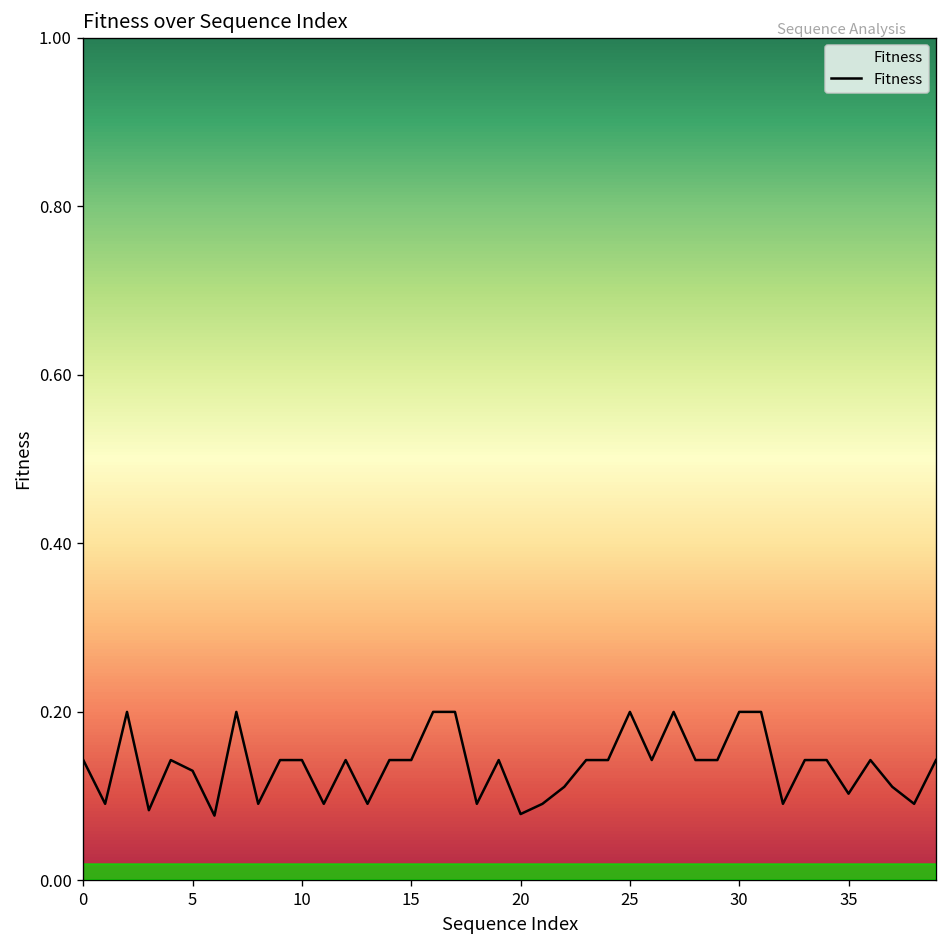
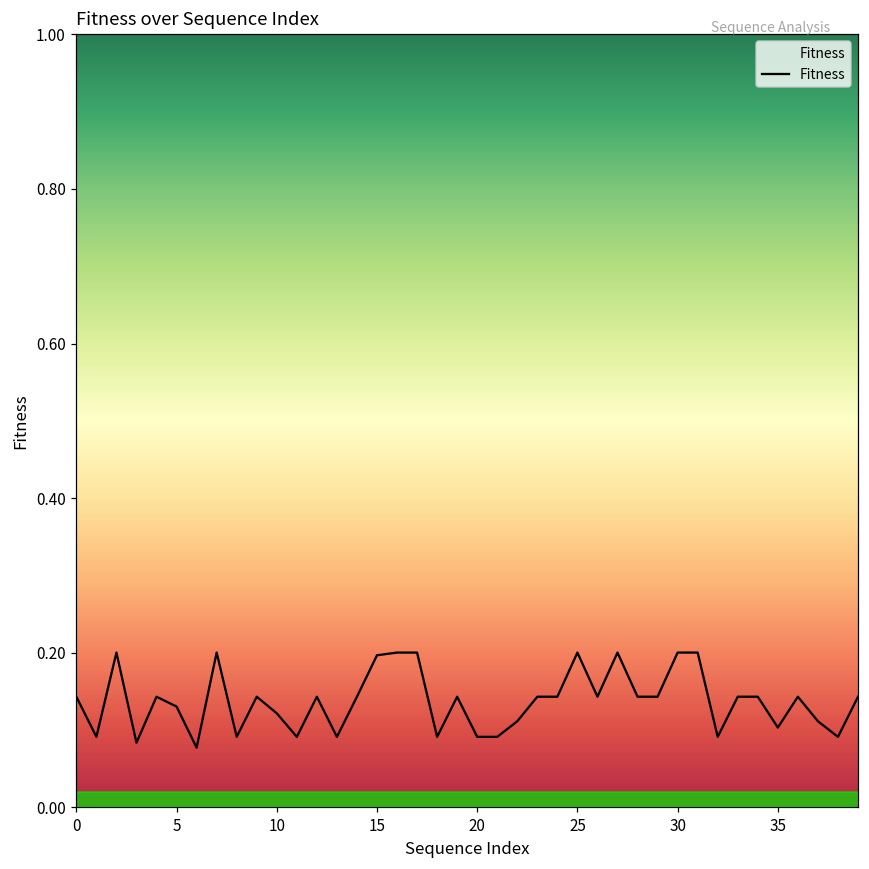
  {
    "0": 0.14,
    "5": 0.13,
-   "10": 0.14,
-   "15": 0.14,
-   "20": 0.08,
+   "10": 0.12,
+   "15": 0.20,
+   "20": 0.09,
    "25": 0.20,
    "30": 0.20,
    "35": 0.10
  }
